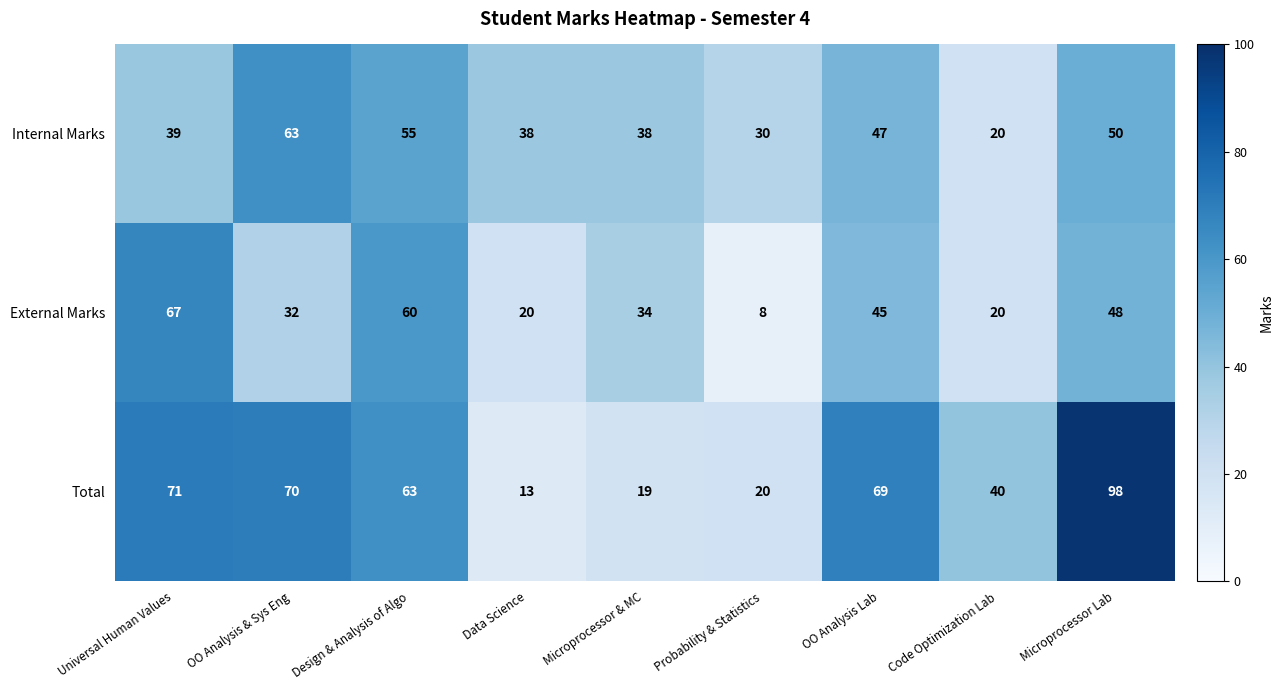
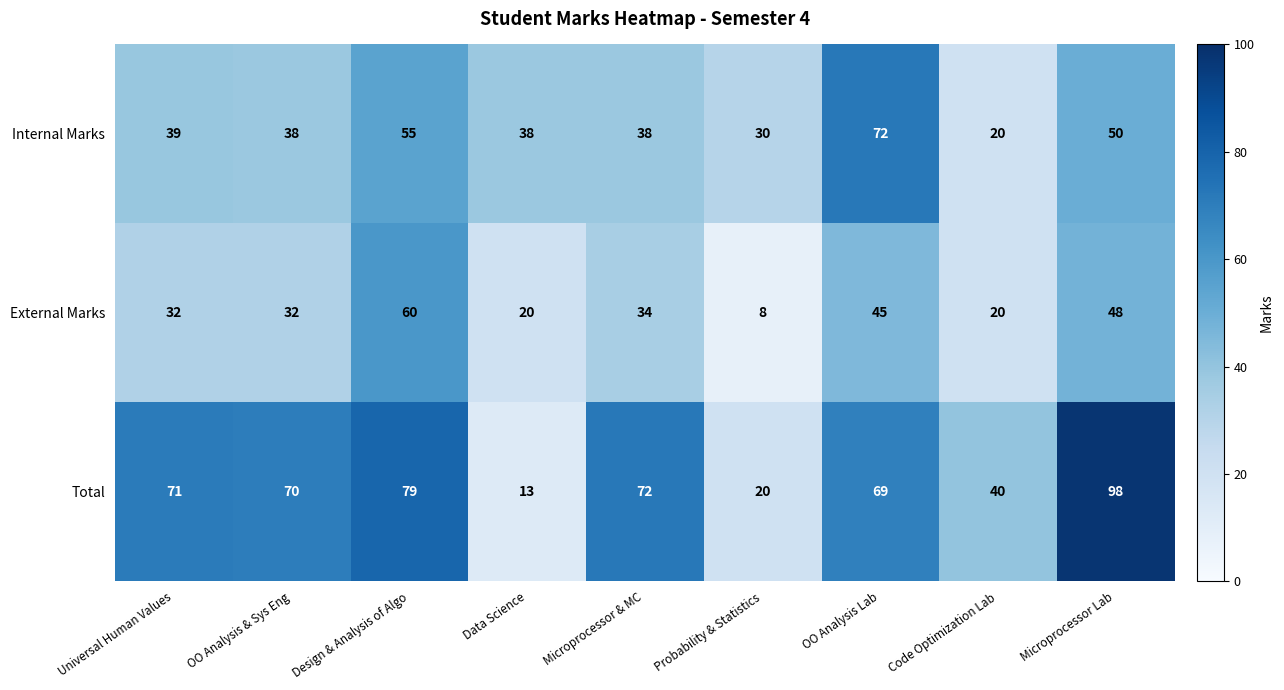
  {
    "Internal Marks": {
      "Universal Human Values": 39,
-     "OO Analysis & Sys Eng": 63,
+     "OO Analysis & Sys Eng": 38,
      "Design & Analysis of Algo": 55,
      "Data Science": 38,
      "Microprocessor & MC": 38,
      "Probability & Statistics": 30,
-     "OO Analysis Lab": 47,
+     "OO Analysis Lab": 72,
      "Code Optimization Lab": 20,
      "Microprocessor Lab": 50
    },
    "External Marks": {
-     "Universal Human Values": 67,
+     "Universal Human Values": 32,
      "OO Analysis & Sys Eng": 32,
      "Design & Analysis of Algo": 60,
      "Data Science": 20,
      "Microprocessor & MC": 34,
      "Probability & Statistics": 8,
      "OO Analysis Lab": 45,
      "Code Optimization Lab": 20,
      "Microprocessor Lab": 48
    },
    "Total": {
      "Universal Human Values": 71,
      "OO Analysis & Sys Eng": 70,
-     "Design & Analysis of Algo": 63,
+     "Design & Analysis of Algo": 79,
      "Data Science": 13,
-     "Microprocessor & MC": 19,
+     "Microprocessor & MC": 72,
      "Probability & Statistics": 20,
      "OO Analysis Lab": 69,
      "Code Optimization Lab": 40,
      "Microprocessor Lab": 98
    }
  }
